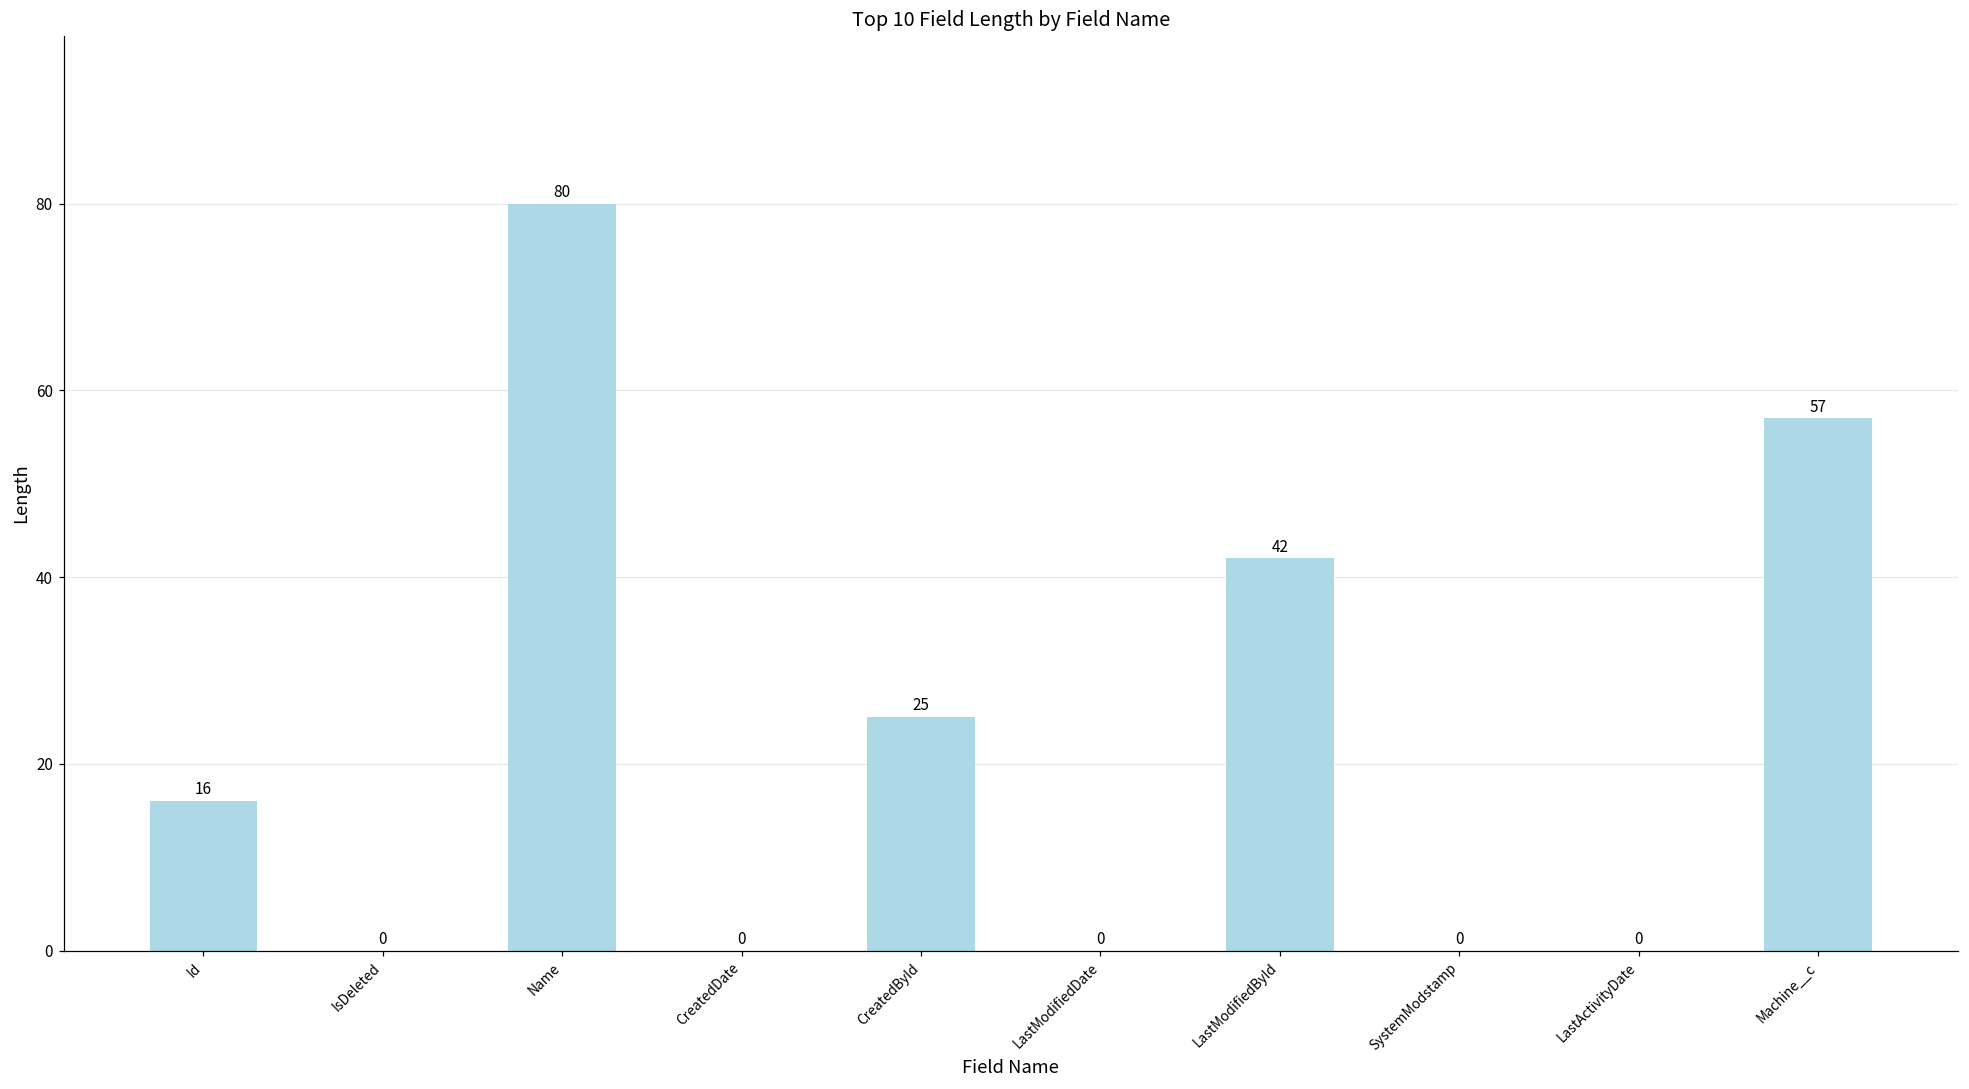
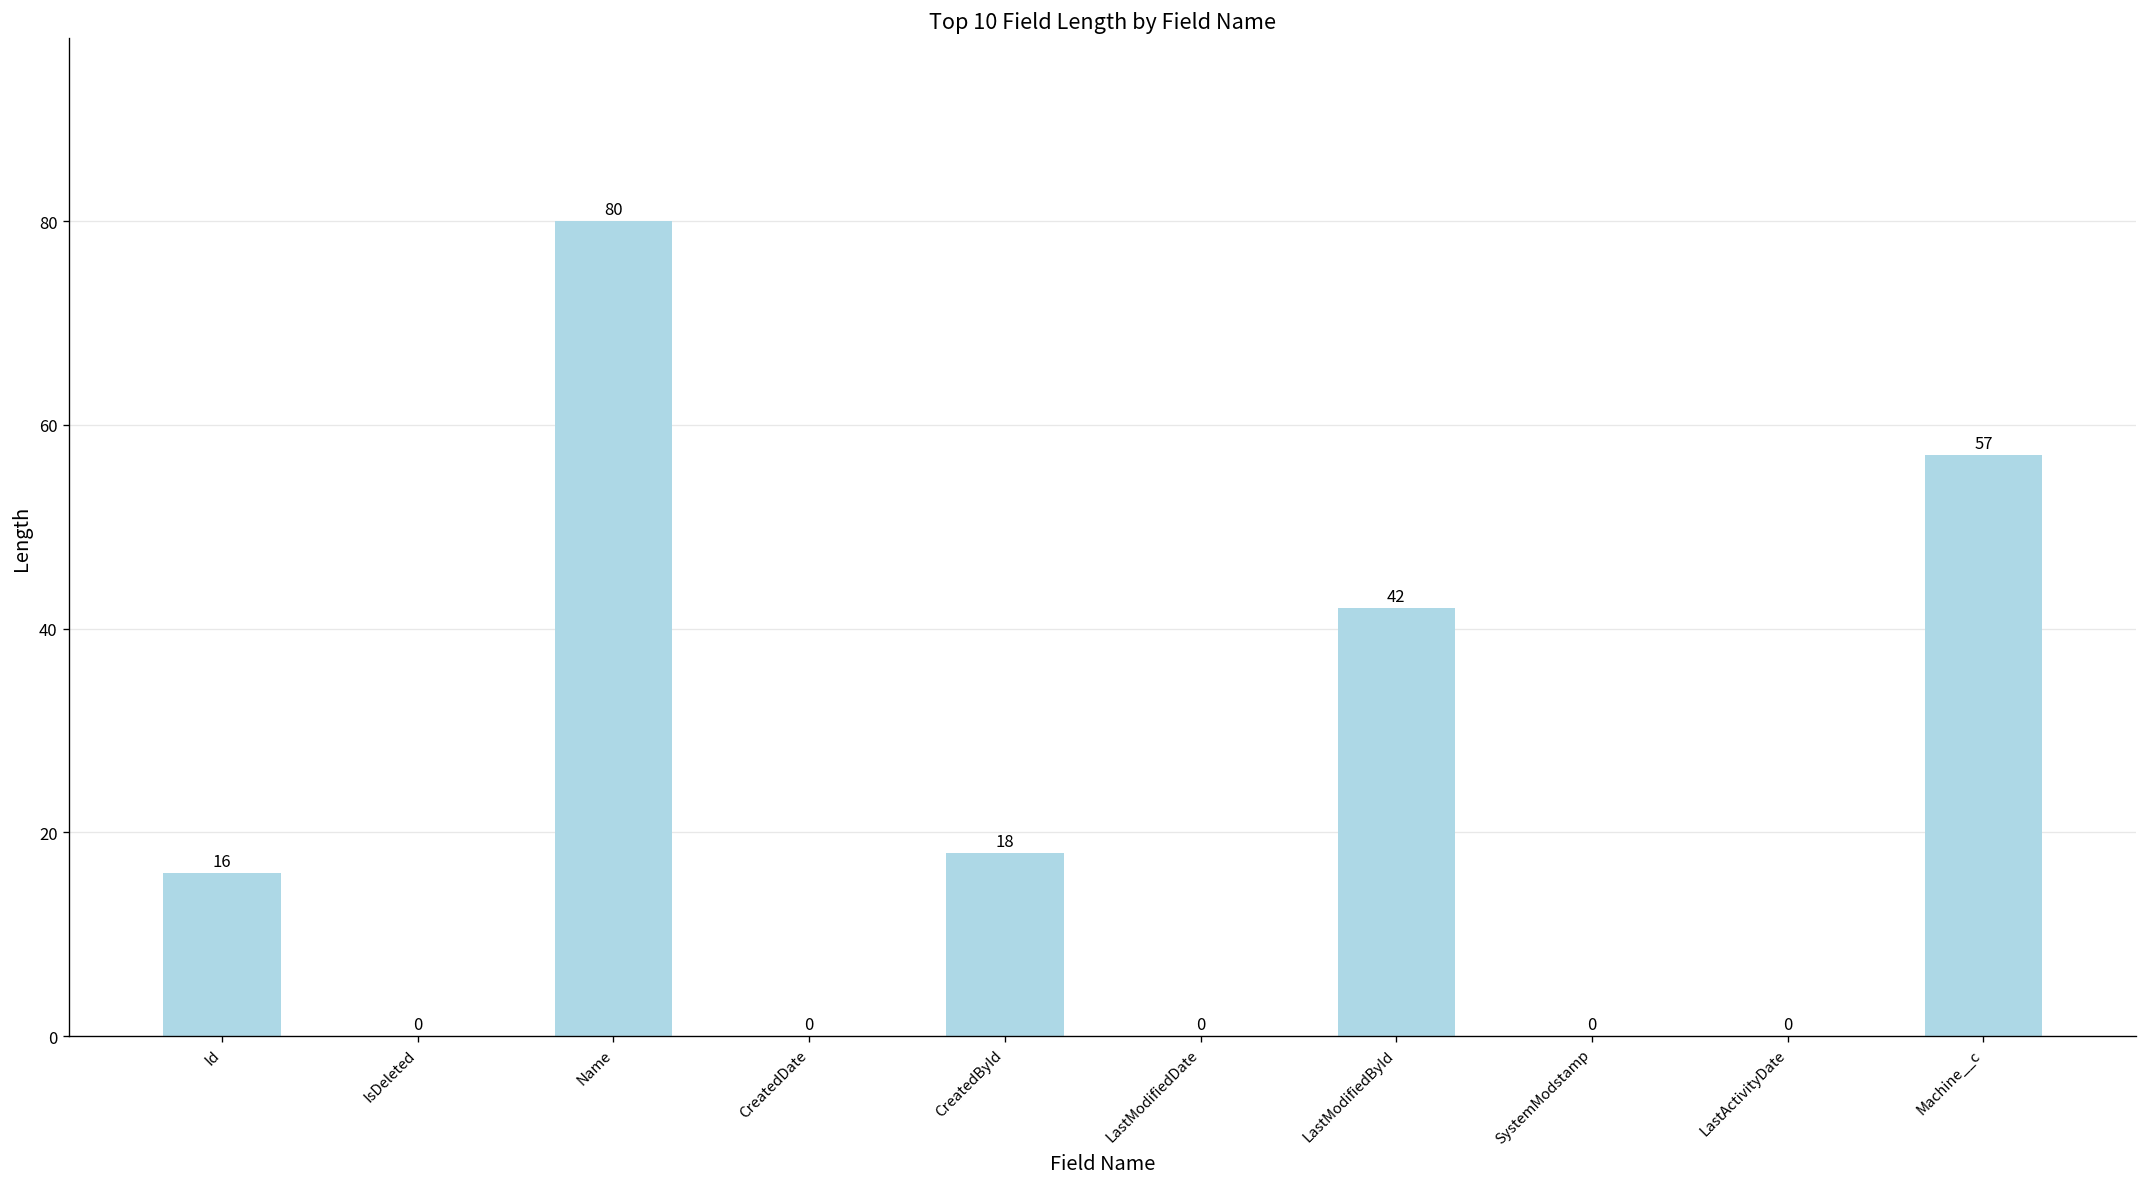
  {
    "Id": 16,
    "IsDeleted": 0,
    "Name": 80,
    "CreatedDate": 0,
-   "CreatedById": 25,
+   "CreatedById": 18,
    "LastModifiedDate": 0,
    "LastModifiedById": 42,
    "SystemModstamp": 0,
    "LastActivityDate": 0,
    "Machine__c": 57
  }
